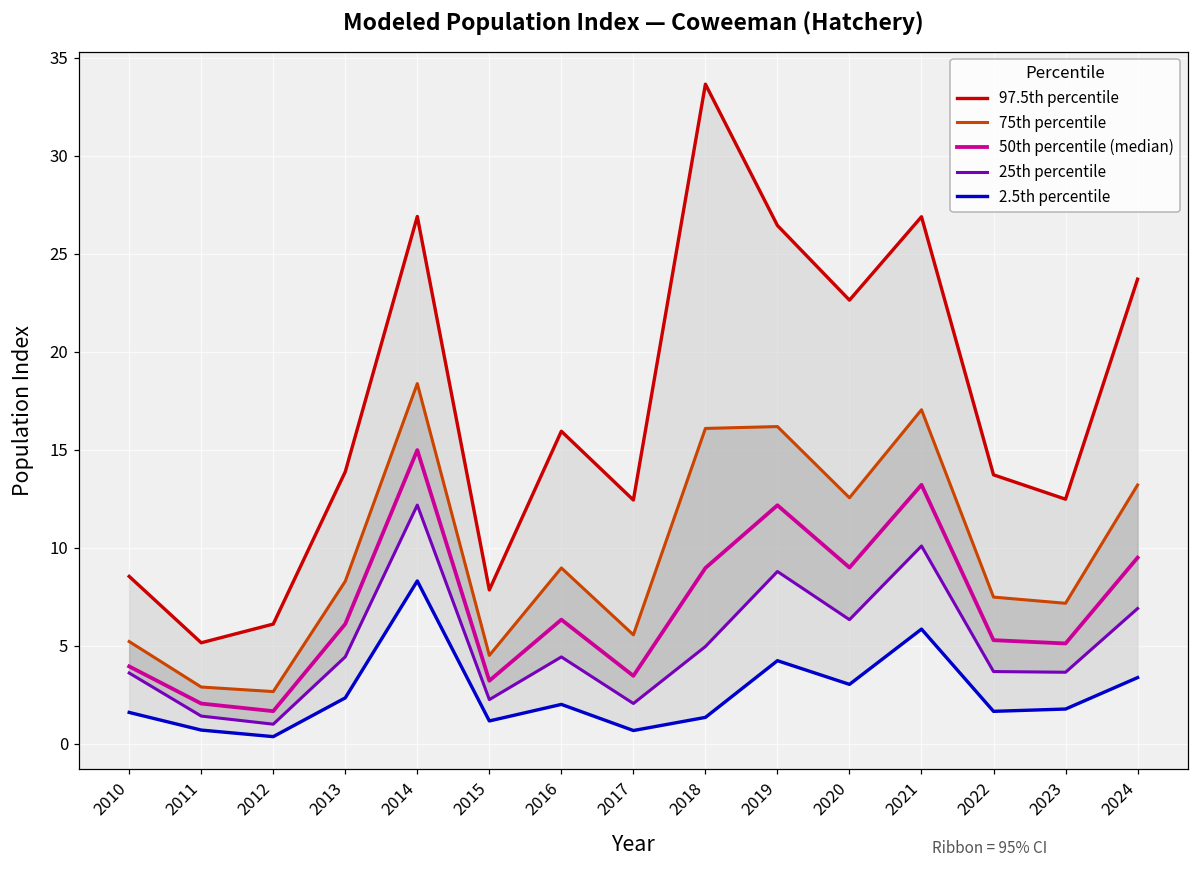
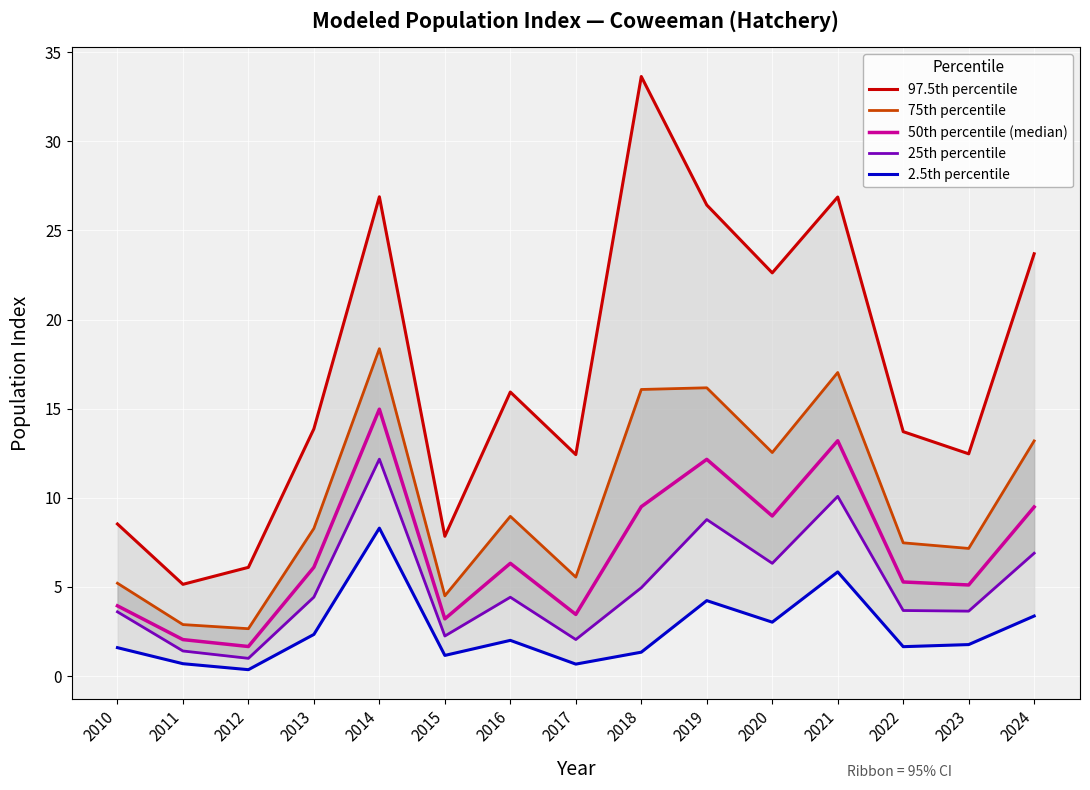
  {
    "97.5th percentile": {
      "2010": 8.5,
      "2011": 5.1,
      "2012": 6.1,
      "2013": 13.9,
      "2014": 26.9,
      "2015": 7.8,
      "2016": 15.9,
      "2017": 12.4,
      "2018": 33.6,
      "2019": 26.4,
      "2020": 22.6,
      "2021": 26.9,
      "2022": 13.7,
      "2023": 12.5,
      "2024": 23.7
    },
    "75th percentile": {
      "2010": 5.2,
      "2011": 2.9,
      "2012": 2.7,
      "2013": 8.3,
      "2014": 18.4,
      "2015": 4.5,
      "2016": 9.0,
      "2017": 5.5,
      "2018": 16.1,
      "2019": 16.2,
      "2020": 12.5,
      "2021": 17.0,
      "2022": 7.5,
      "2023": 7.2,
      "2024": 13.2
    },
    "50th percentile (median)": {
      "2010": 3.9,
      "2011": 2.0,
      "2012": 1.7,
      "2013": 6.1,
      "2014": 15.0,
      "2015": 3.2,
      "2016": 6.3,
      "2017": 3.5,
-     "2018": 9.0,
+     "2018": 9.5,
      "2019": 12.2,
      "2020": 9.0,
      "2021": 13.2,
      "2022": 5.3,
      "2023": 5.1,
      "2024": 9.5
    },
    "25th percentile": {
      "2010": 3.6,
      "2011": 1.4,
      "2012": 1.0,
      "2013": 4.4,
      "2014": 12.2,
      "2015": 2.2,
      "2016": 4.4,
      "2017": 2.0,
      "2018": 5.0,
      "2019": 8.8,
      "2020": 6.3,
      "2021": 10.1,
      "2022": 3.7,
      "2023": 3.6,
      "2024": 6.9
    },
    "2.5th percentile": {
      "2010": 1.6,
      "2011": 0.7,
      "2012": 0.4,
      "2013": 2.3,
      "2014": 8.3,
      "2015": 1.2,
      "2016": 2.0,
      "2017": 0.7,
      "2018": 1.3,
      "2019": 4.2,
      "2020": 3.0,
      "2021": 5.8,
      "2022": 1.6,
      "2023": 1.8,
      "2024": 3.4
    }
  }
